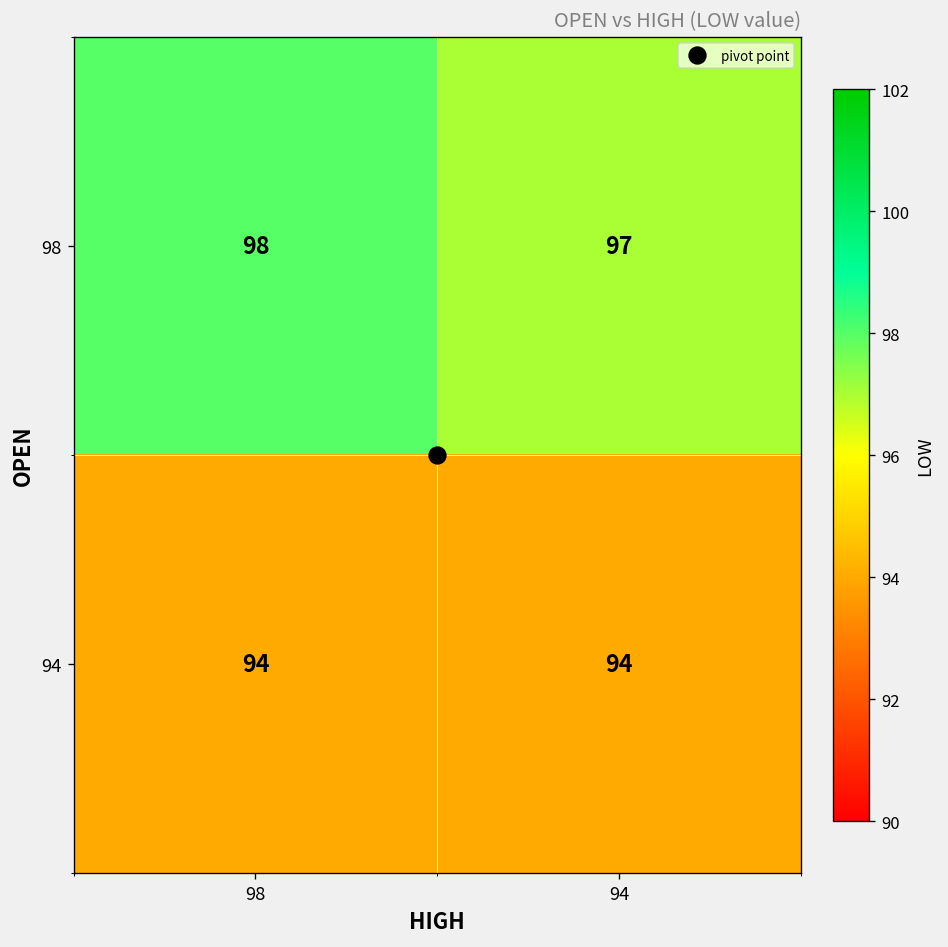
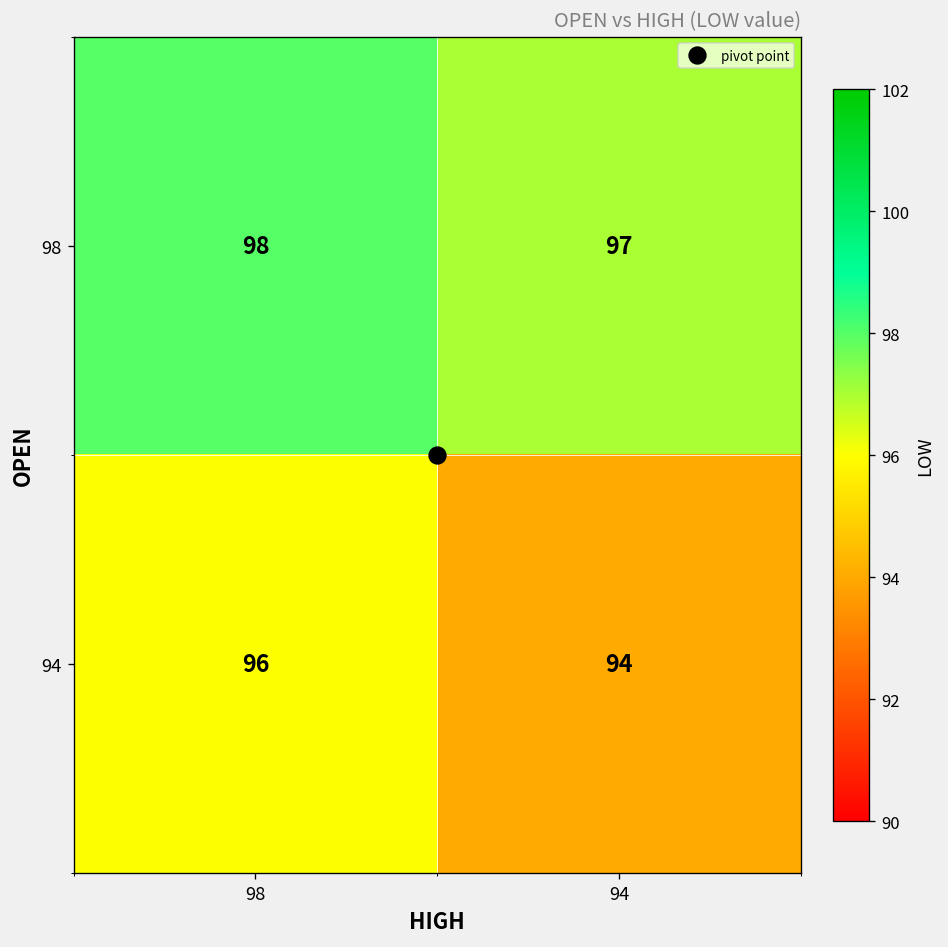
  {
    "98": {
      "98": 98,
      "94": 97
    },
    "94": {
-     "98": 94,
+     "98": 96,
      "94": 94
    }
  }
